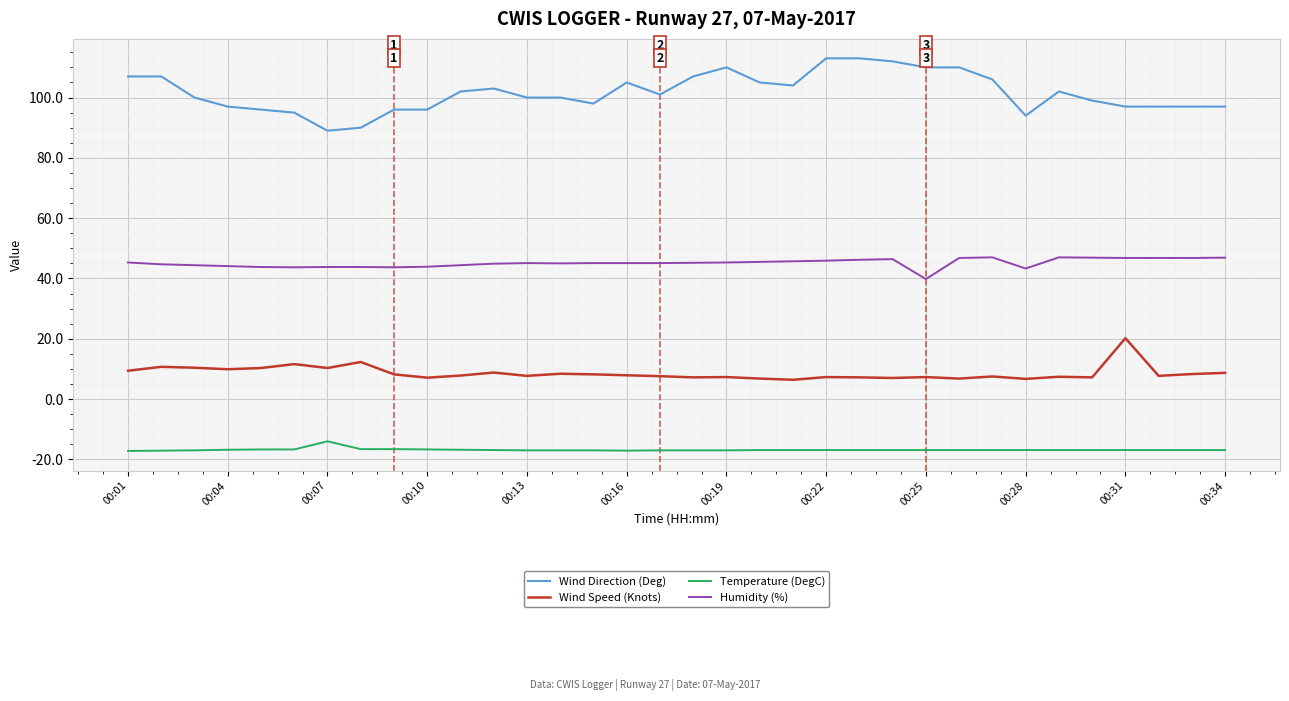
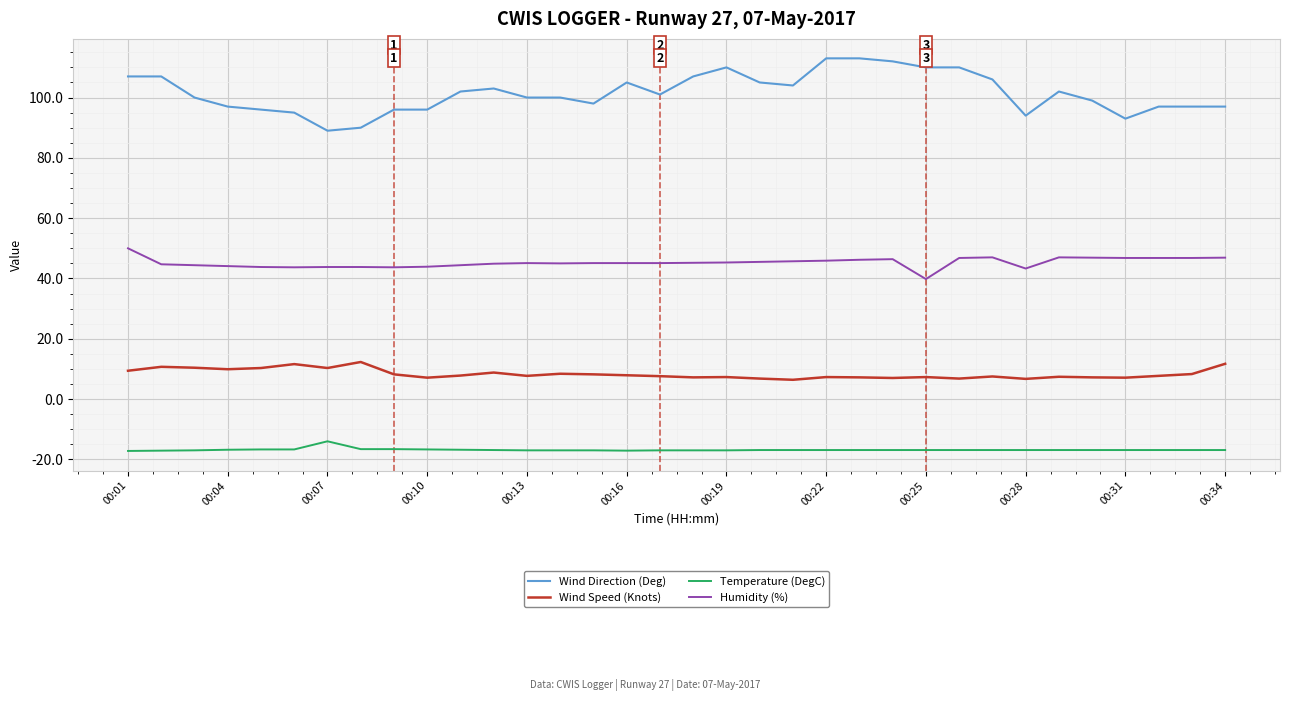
  {
    "Wind Direction (Deg)": {
      "00:01": 107,
      "00:04": 97,
      "00:07": 89,
      "00:10": 96,
      "00:13": 100,
      "00:16": 105,
      "00:19": 110,
      "00:22": 113,
      "00:28": 94,
-     "00:31": 97,
+     "00:31": 93,
      "00:34": 97
    },
    "Wind Speed (Knots)": {
      "00:01": 9,
      "00:04": 10,
      "00:07": 10,
      "00:10": 7,
      "00:13": 8,
      "00:16": 8,
      "00:19": 7,
      "00:22": 7,
      "00:25": 7,
      "00:28": 7,
-     "00:31": 20,
-     "00:34": 9
+     "00:31": 7,
+     "00:34": 12
    },
    "Temperature (DegC)": {
      "00:01": -17,
      "00:04": -17,
      "00:07": -14,
      "00:10": -17,
      "00:13": -17,
      "00:16": -17,
      "00:19": -17,
      "00:22": -17,
      "00:25": -17,
      "00:28": -17,
      "00:31": -17,
      "00:34": -17
    },
    "Humidity (%)": {
-     "00:01": 45,
+     "00:01": 50,
      "00:04": 44,
      "00:07": 44,
      "00:10": 44,
      "00:13": 45,
      "00:16": 45,
      "00:19": 45,
      "00:22": 46,
      "00:25": 40,
      "00:28": 43,
      "00:31": 47,
      "00:34": 47
    }
  }
